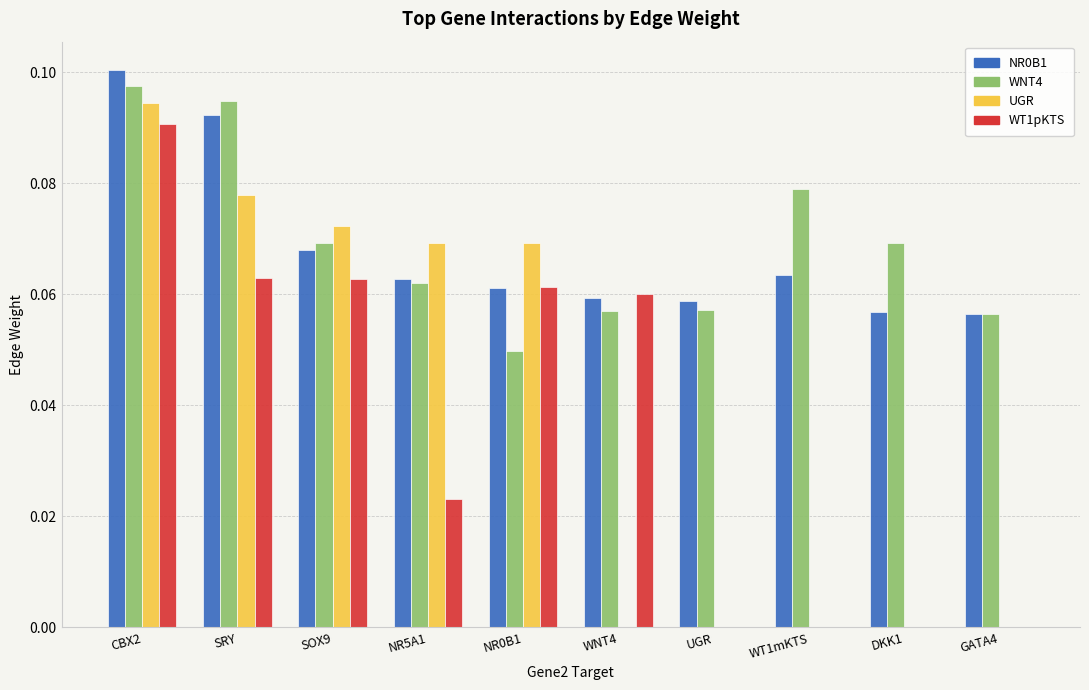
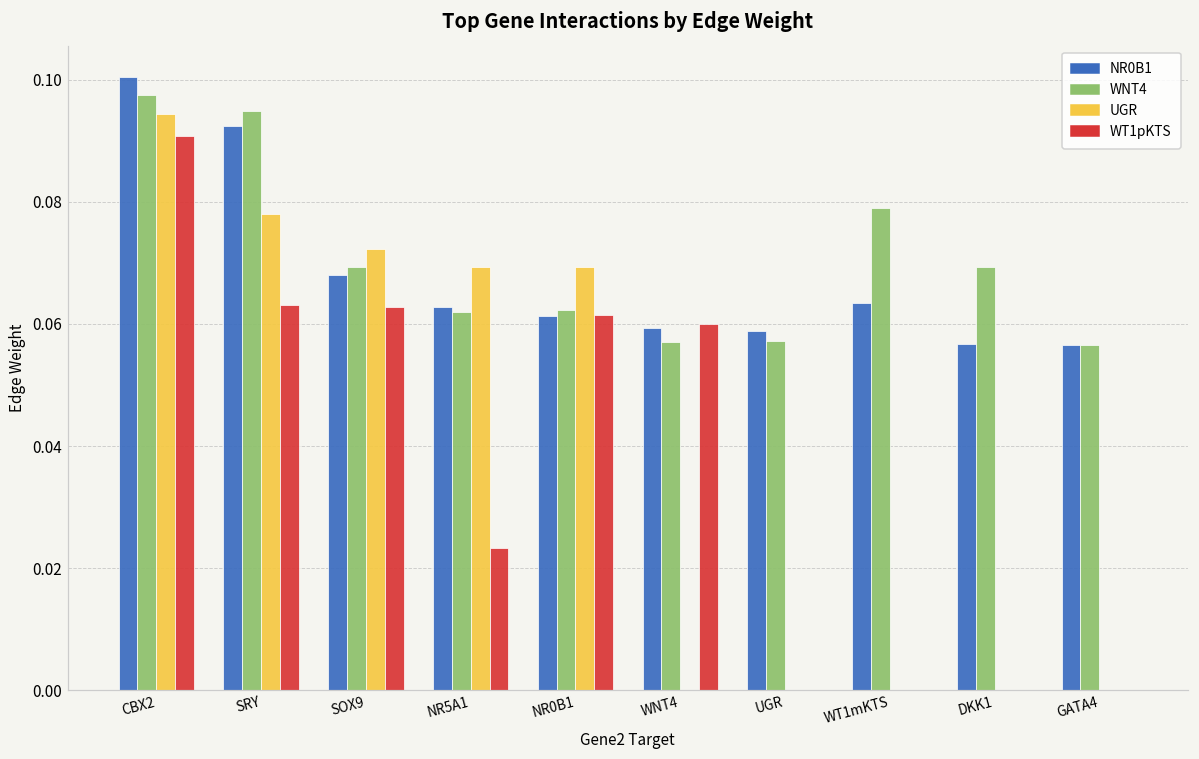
  {
    "NR0B1": {
      "CBX2": 0.101,
      "SRY": 0.092,
      "SOX9": 0.068,
      "NR5A1": 0.063,
      "NR0B1": 0.061,
      "WNT4": 0.059,
      "UGR": 0.059,
      "WT1mKTS": 0.063,
      "DKK1": 0.057,
      "GATA4": 0.056
    },
    "WNT4": {
      "CBX2": 0.098,
      "SRY": 0.095,
      "SOX9": 0.069,
      "NR5A1": 0.062,
-     "NR0B1": 0.050,
+     "NR0B1": 0.062,
      "WNT4": 0.057,
      "UGR": 0.057,
      "WT1mKTS": 0.079,
      "DKK1": 0.069,
      "GATA4": 0.056
    },
    "UGR": {
      "CBX2": 0.094,
      "SRY": 0.078,
      "SOX9": 0.072,
      "NR5A1": 0.069,
      "NR0B1": 0.069,
      "WNT4": 0.000,
      "UGR": 0.000,
      "WT1mKTS": 0.000,
      "DKK1": 0.000,
      "GATA4": 0.000
    },
    "WT1pKTS": {
      "CBX2": 0.091,
      "SRY": 0.063,
      "SOX9": 0.063,
      "NR5A1": 0.023,
      "NR0B1": 0.061,
      "WNT4": 0.060,
      "UGR": 0.000,
      "WT1mKTS": 0.000,
      "DKK1": 0.000,
      "GATA4": 0.000
    }
  }
